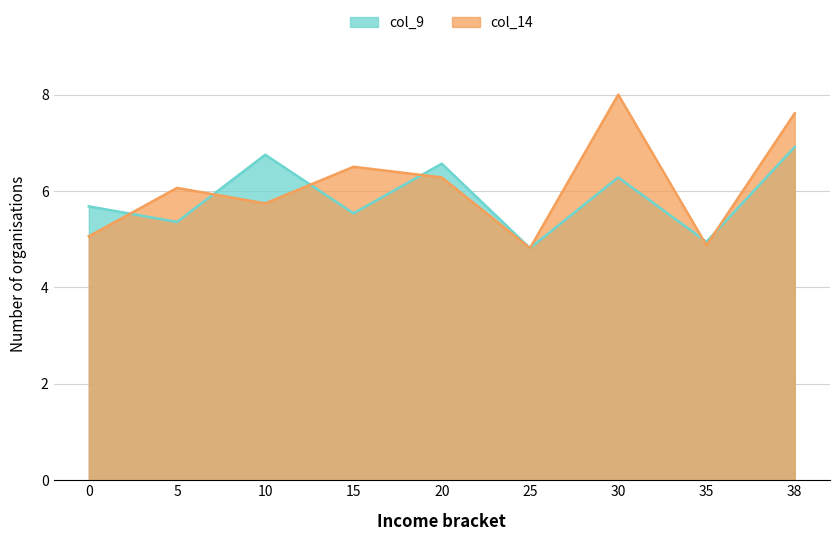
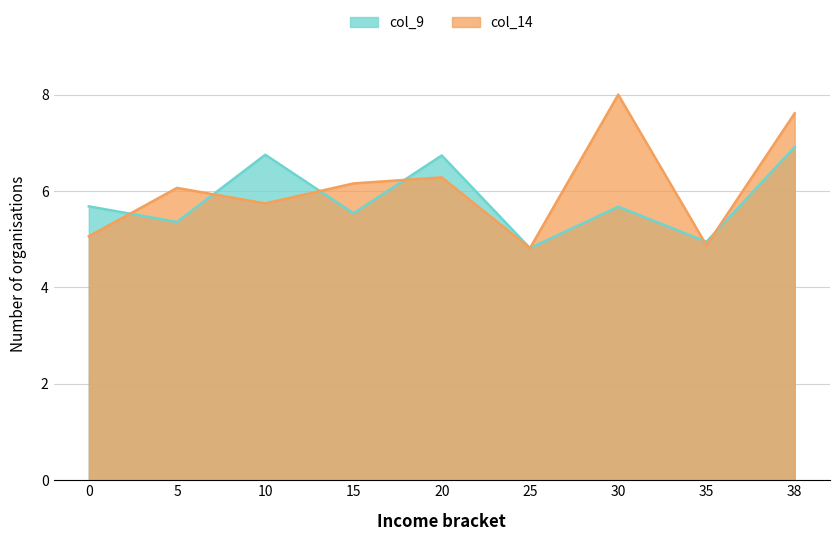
  {
    "col_9": {
      "0": 5.7,
      "5": 5.4,
      "10": 6.8,
      "15": 5.5,
-     "20": 6.6,
-     "30": 6.3,
+     "20": 6.7,
+     "30": 5.7,
      "35": 4.9,
      "38": 6.9
    },
    "col_14": {
      "0": 5.1,
      "5": 6.1,
      "10": 5.7,
-     "15": 6.5,
+     "15": 6.2,
      "20": 6.3,
      "30": 8.0,
      "35": 4.9,
      "38": 7.6
    }
  }
